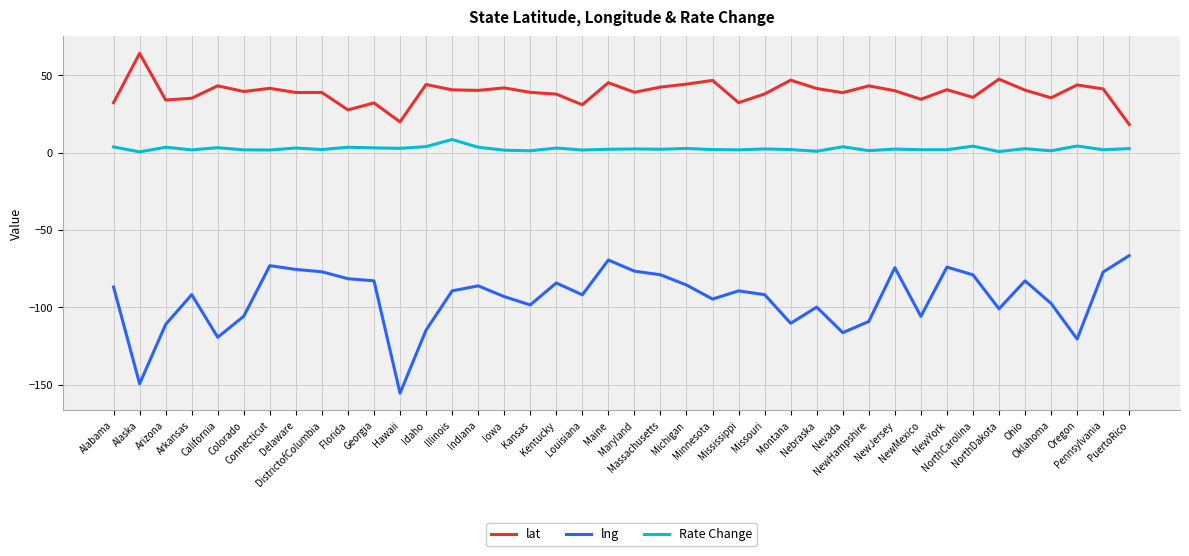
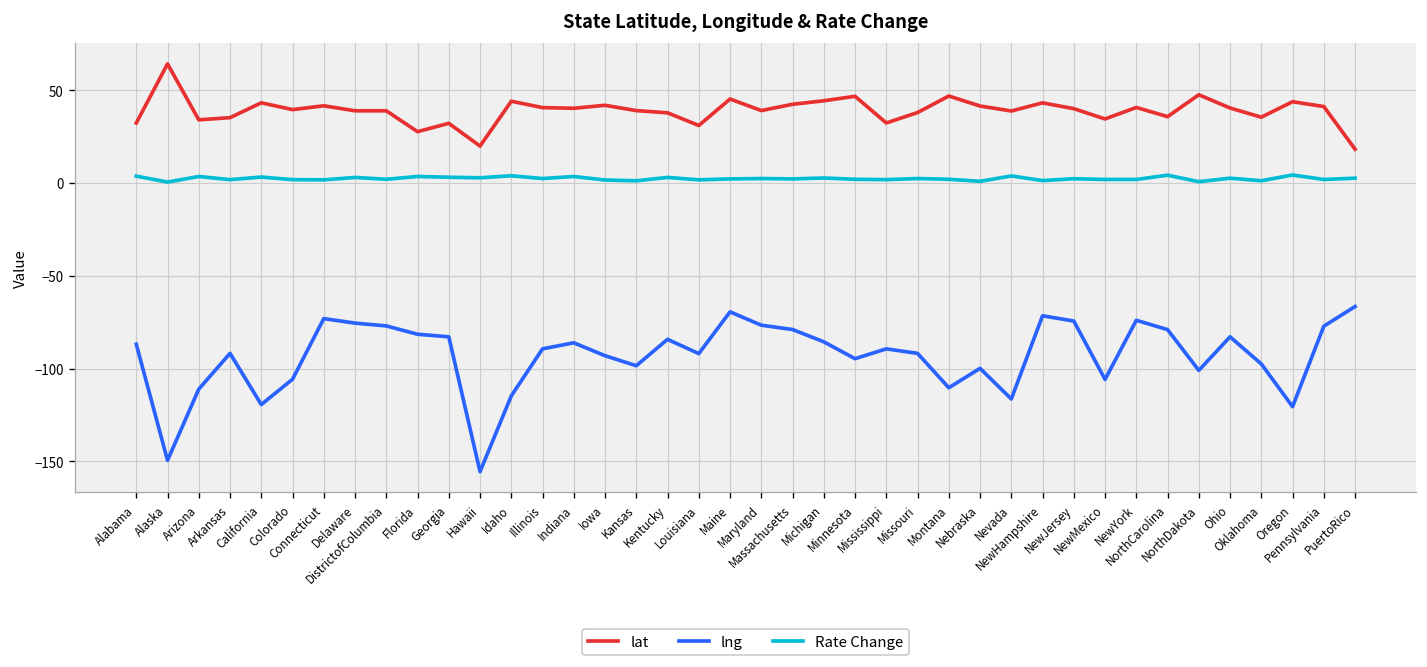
  {
    "lat": {
      "Alabama": 32,
      "Alaska": 64,
      "Arizona": 34,
      "Arkansas": 35,
      "California": 43,
      "Colorado": 40,
      "Connecticut": 42,
      "Delaware": 39,
      "DistrictofColumbia": 39,
      "Florida": 28,
      "Georgia": 32,
      "Hawaii": 20,
      "Idaho": 44,
      "Illinois": 41,
      "Indiana": 40,
      "Iowa": 42,
      "Kansas": 39,
      "Kentucky": 38,
      "Louisiana": 31,
      "Maine": 45,
      "Maryland": 39,
      "Massachusetts": 42,
      "Michigan": 44,
      "Minnesota": 47,
      "Mississippi": 32,
      "Missouri": 38,
      "Montana": 47,
      "Nebraska": 41,
      "Nevada": 39,
      "NewHampshire": 43,
      "NewJersey": 40,
      "NewMexico": 35,
      "NewYork": 41,
      "NorthCarolina": 36,
      "NorthDakota": 48,
      "Ohio": 40,
      "Oklahoma": 35,
      "Oregon": 44,
      "Pennsylvania": 41,
      "PuertoRico": 18
    },
    "lng": {
      "Alabama": -87,
      "Alaska": -149,
      "Arizona": -111,
      "Arkansas": -92,
      "California": -119,
      "Colorado": -106,
      "Connecticut": -73,
      "Delaware": -76,
      "DistrictofColumbia": -77,
      "Florida": -82,
      "Georgia": -83,
      "Hawaii": -156,
      "Idaho": -115,
      "Illinois": -89,
      "Indiana": -86,
      "Iowa": -93,
      "Kansas": -98,
      "Kentucky": -84,
      "Louisiana": -92,
      "Maine": -69,
      "Maryland": -77,
      "Massachusetts": -79,
      "Michigan": -86,
      "Minnesota": -95,
      "Mississippi": -89,
      "Missouri": -92,
      "Montana": -110,
      "Nebraska": -100,
      "Nevada": -116,
-     "NewHampshire": -109,
+     "NewHampshire": -72,
      "NewJersey": -74,
      "NewMexico": -106,
      "NewYork": -74,
      "NorthCarolina": -79,
      "NorthDakota": -101,
      "Ohio": -83,
      "Oklahoma": -98,
      "Oregon": -121,
      "Pennsylvania": -77,
      "PuertoRico": -67
    },
    "Rate Change": {
      "Alabama": 4,
      "Alaska": 1,
      "Arizona": 4,
      "Arkansas": 2,
      "California": 3,
      "Colorado": 2,
      "Connecticut": 2,
      "Delaware": 3,
      "DistrictofColumbia": 2,
      "Florida": 4,
      "Georgia": 3,
      "Hawaii": 3,
      "Idaho": 4,
-     "Illinois": 9,
+     "Illinois": 2,
      "Indiana": 3,
      "Iowa": 2,
      "Kansas": 1,
      "Kentucky": 3,
      "Louisiana": 2,
      "Maine": 2,
      "Maryland": 2,
      "Massachusetts": 2,
      "Michigan": 3,
      "Minnesota": 2,
      "Mississippi": 2,
      "Missouri": 2,
      "Montana": 2,
      "Nebraska": 1,
      "Nevada": 4,
      "NewHampshire": 1,
      "NewJersey": 2,
      "NewMexico": 2,
      "NewYork": 2,
      "NorthCarolina": 4,
      "NorthDakota": 1,
      "Ohio": 3,
      "Oklahoma": 1,
      "Oregon": 4,
      "Pennsylvania": 2,
      "PuertoRico": 3
    }
  }
